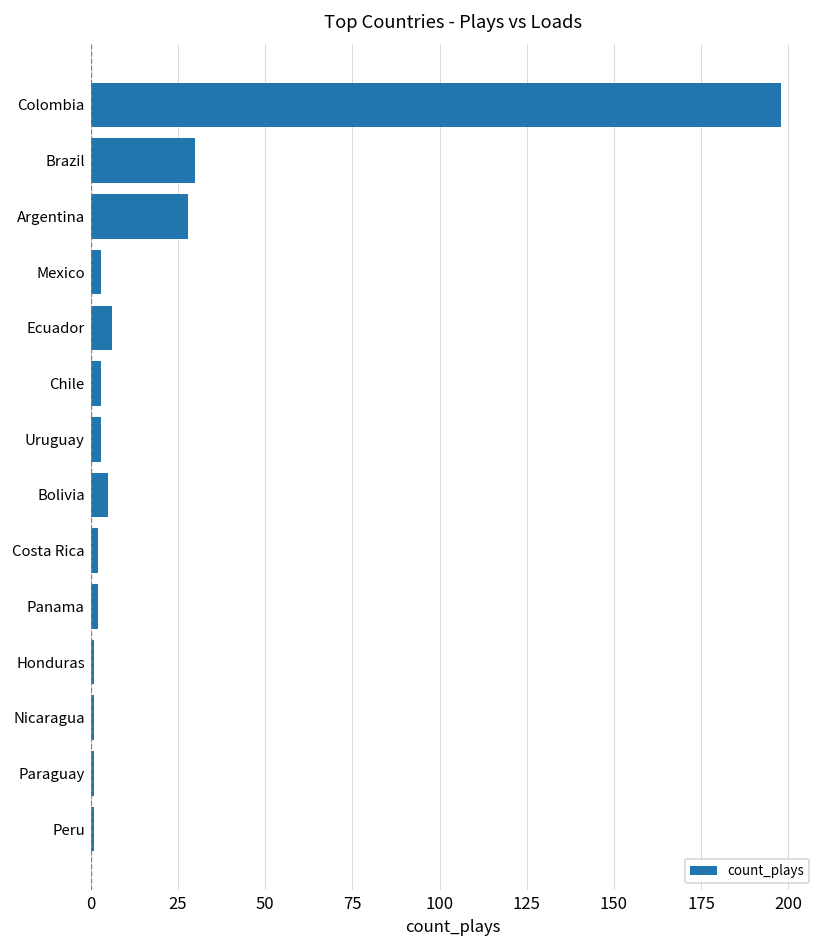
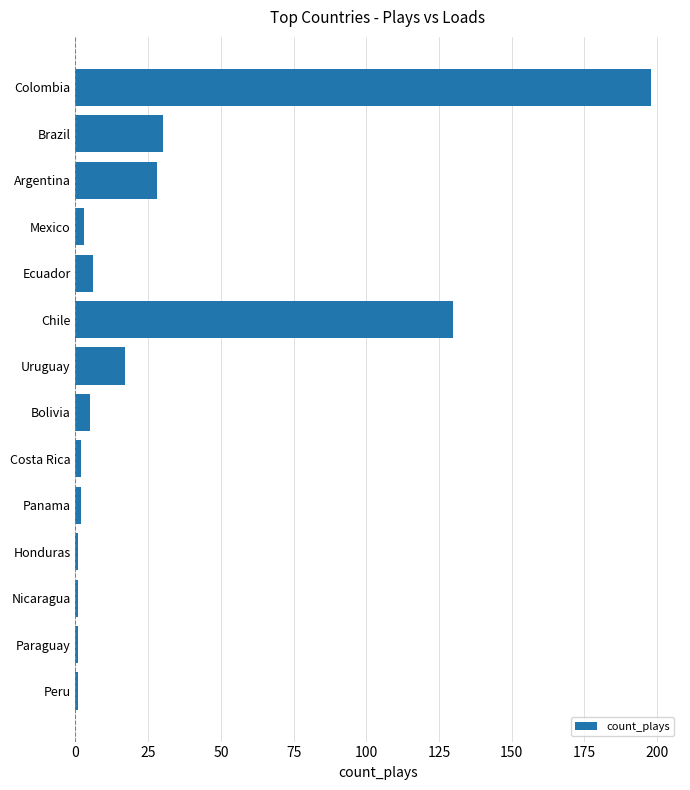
  {
    "Colombia": 198,
    "Brazil": 30,
    "Argentina": 28,
    "Mexico": 3,
    "Ecuador": 6,
-   "Chile": 3,
-   "Uruguay": 3,
+   "Chile": 130,
+   "Uruguay": 17,
    "Bolivia": 5,
    "Costa Rica": 2,
    "Panama": 2,
    "Honduras": 1,
    "Nicaragua": 1,
    "Paraguay": 1,
    "Peru": 1
  }
